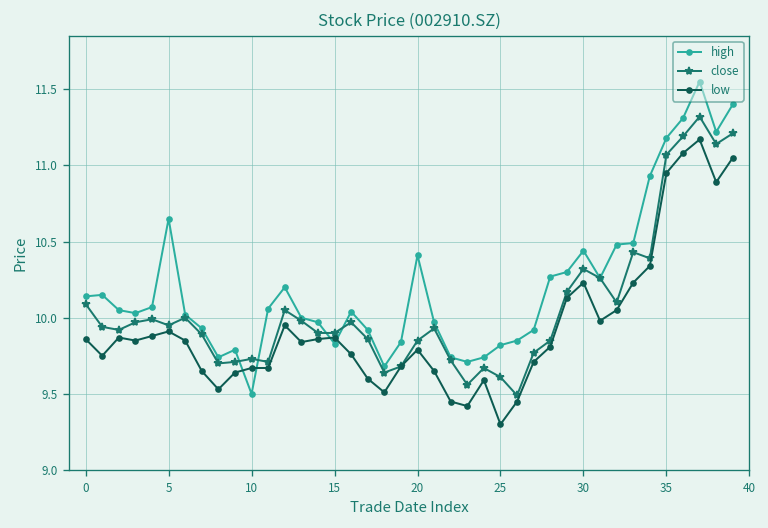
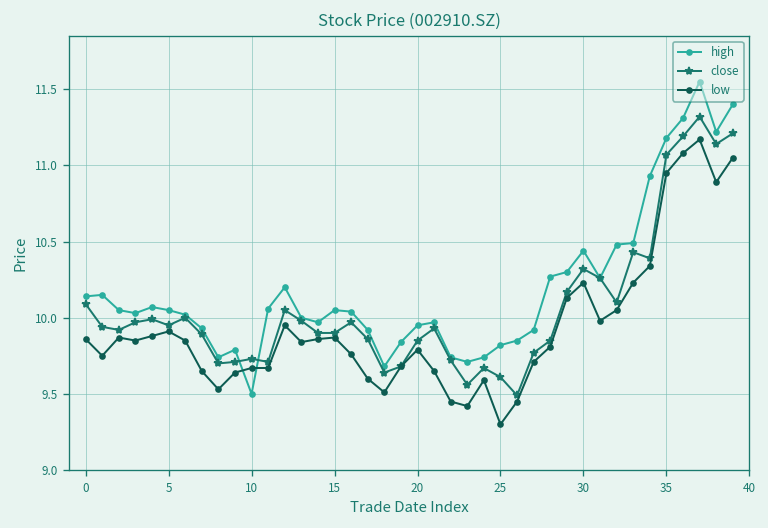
  {
    "high": {
      "0": 10.14,
-     "5": 10.65,
+     "5": 10.05,
      "10": 9.50,
-     "15": 9.83,
-     "20": 10.41,
+     "15": 10.05,
+     "20": 9.95,
      "25": 9.82,
      "30": 10.44,
      "35": 11.18
    }
  }
